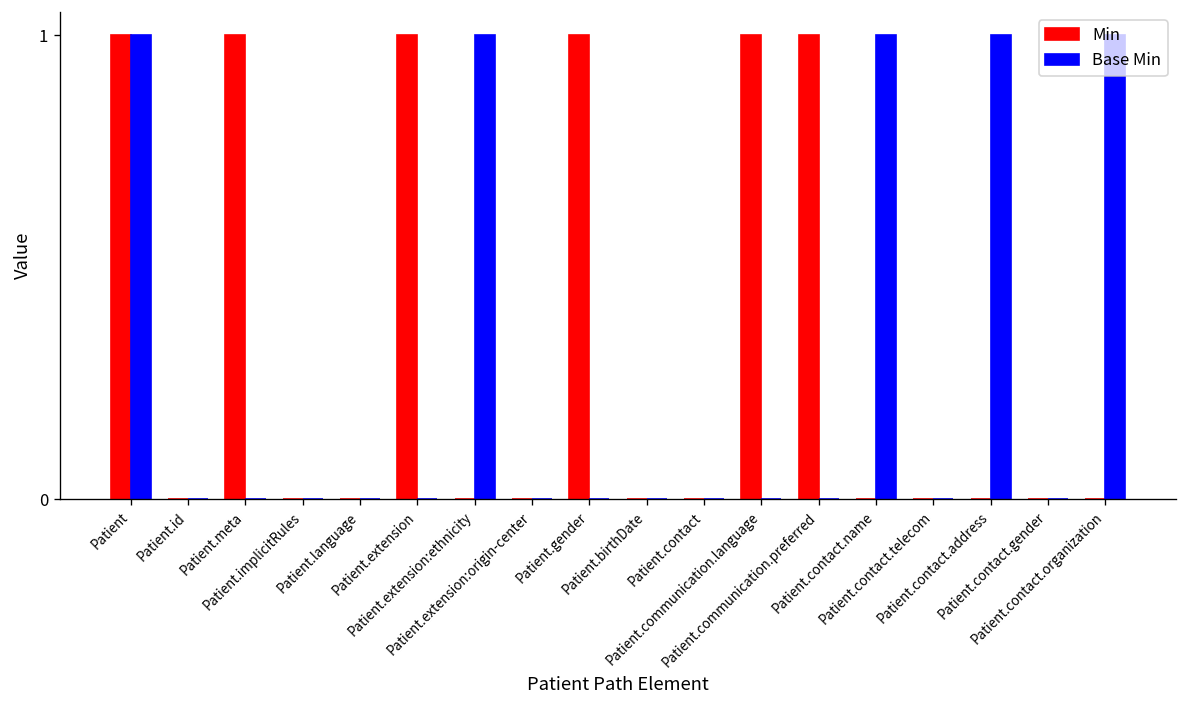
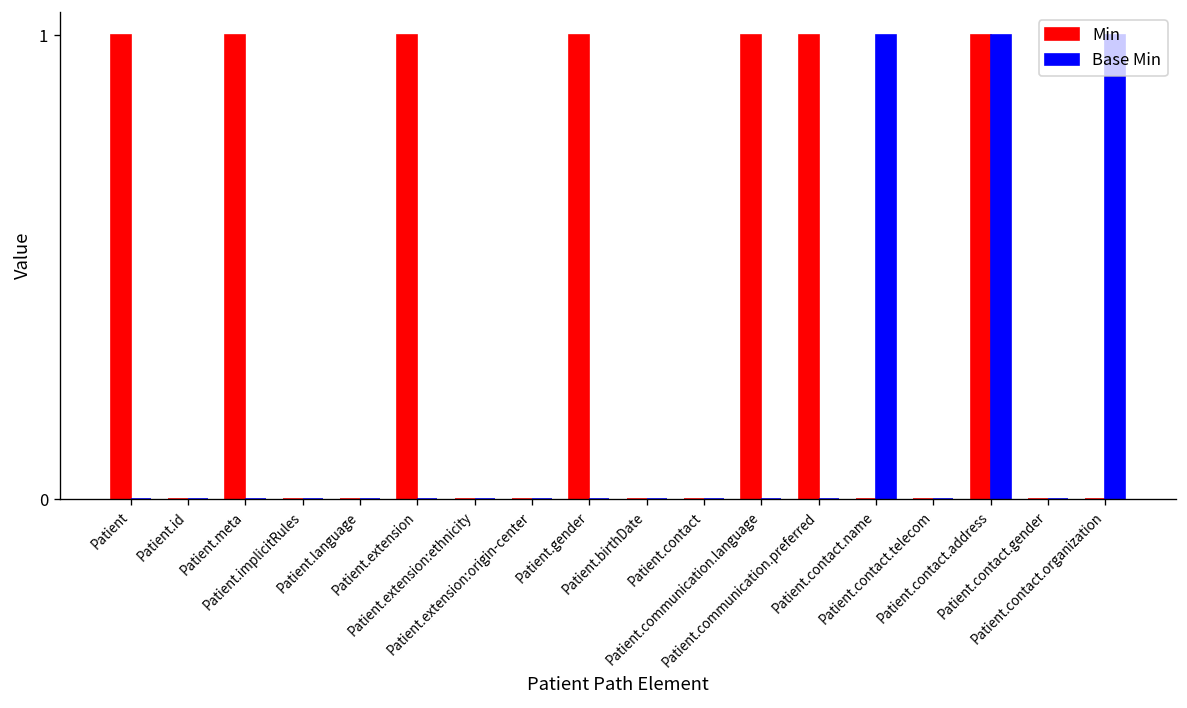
  {
    "Min": {
      "Patient": 1,
      "Patient.id": 0,
      "Patient.meta": 1,
      "Patient.implicitRules": 0,
      "Patient.language": 0,
      "Patient.extension": 1,
      "Patient.extension:ethnicity": 0,
      "Patient.extension:origin-center": 0,
      "Patient.gender": 1,
      "Patient.birthDate": 0,
      "Patient.contact": 0,
      "Patient.communication.language": 1,
      "Patient.communication.preferred": 1,
      "Patient.contact.name": 0,
      "Patient.contact.telecom": 0,
-     "Patient.contact.address": 0,
+     "Patient.contact.address": 1,
      "Patient.contact.gender": 0,
      "Patient.contact.organization": 0
    },
    "Base Min": {
-     "Patient": 1,
+     "Patient": 0,
      "Patient.id": 0,
      "Patient.meta": 0,
      "Patient.implicitRules": 0,
      "Patient.language": 0,
      "Patient.extension": 0,
-     "Patient.extension:ethnicity": 1,
+     "Patient.extension:ethnicity": 0,
      "Patient.extension:origin-center": 0,
      "Patient.gender": 0,
      "Patient.birthDate": 0,
      "Patient.contact": 0,
      "Patient.communication.language": 0,
      "Patient.communication.preferred": 0,
      "Patient.contact.name": 1,
      "Patient.contact.telecom": 0,
      "Patient.contact.address": 1,
      "Patient.contact.gender": 0
    }
  }
